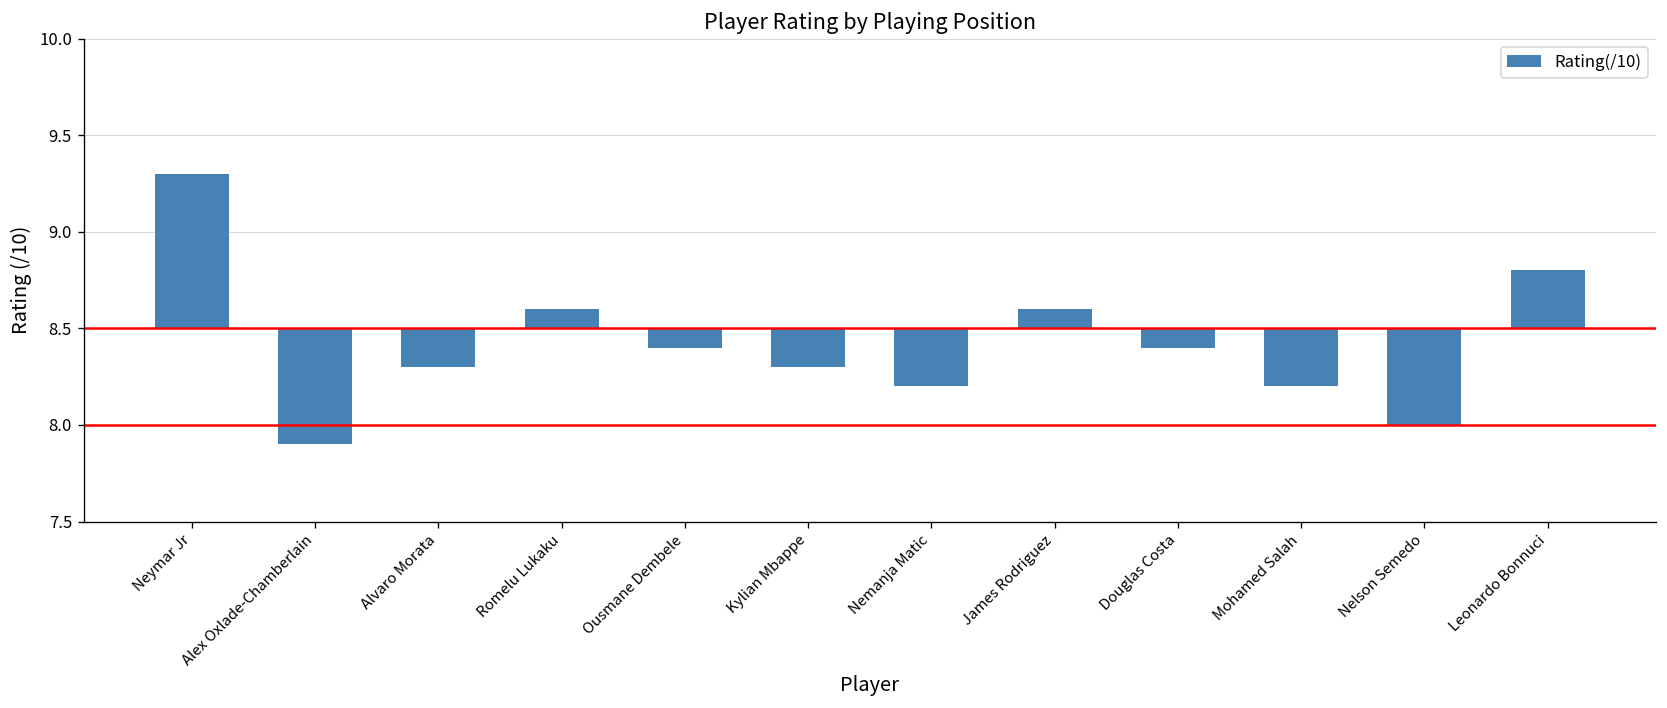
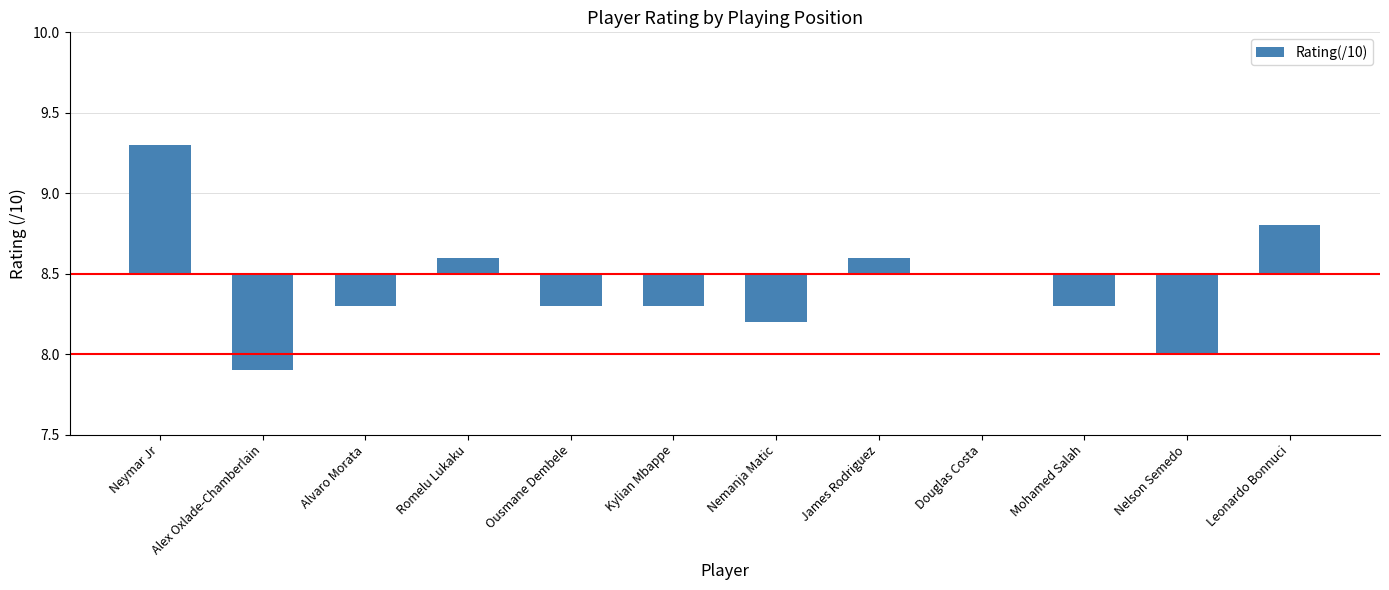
  {
    "Neymar Jr": 9.3,
    "Alex Oxlade-Chamberlain": 7.9,
    "Alvaro Morata": 8.3,
    "Romelu Lukaku": 8.6,
-   "Ousmane Dembele": 8.4,
+   "Ousmane Dembele": 8.3,
    "Kylian Mbappe": 8.3,
    "Nemanja Matic": 8.2,
    "James Rodriguez": 8.6,
-   "Douglas Costa": 8.4,
-   "Mohamed Salah": 8.2,
+   "Douglas Costa": 8.5,
+   "Mohamed Salah": 8.3,
    "Nelson Semedo": 8.0,
    "Leonardo Bonnuci": 8.8
  }
